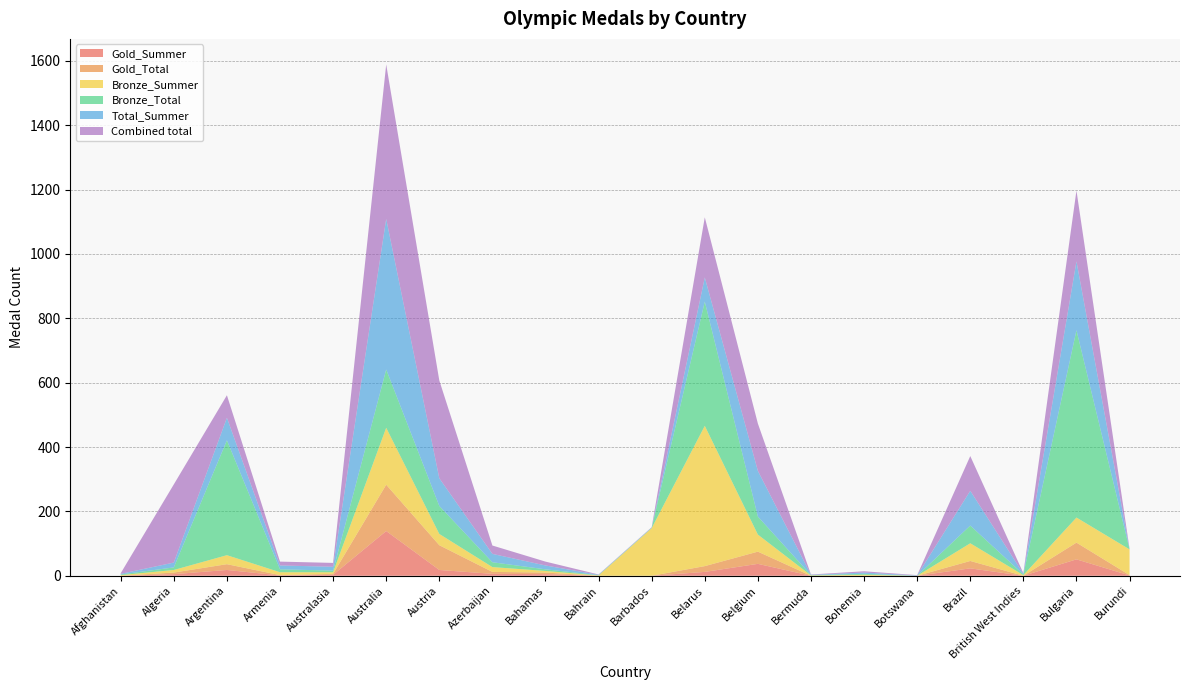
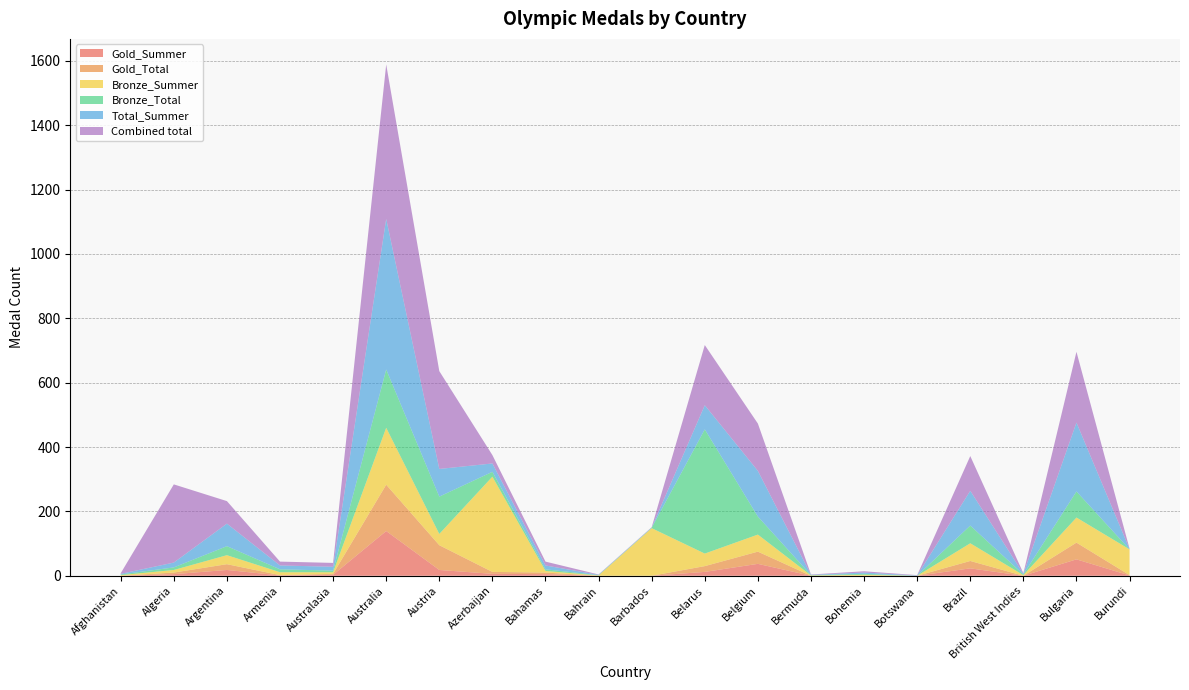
  {
    "Bronze_Summer": {
      "Algeria": 10,
      "Argentina": 30,
      "Armenia": 10,
      "Australia": 180,
      "Austria": 40,
-     "Azerbaijan": 20,
-     "Belarus": 440,
+     "Azerbaijan": 300,
+     "Belarus": 40,
      "Belgium": 50,
      "Brazil": 60,
      "Bulgaria": 80
    },
    "Bronze_Total": {
      "Algeria": 10,
-     "Argentina": 360,
+     "Argentina": 30,
      "Armenia": 10,
      "Australia": 180,
-     "Austria": 90,
+     "Austria": 120,
      "Azerbaijan": 20,
      "Belarus": 390,
      "Belgium": 60,
      "Brazil": 60,
-     "Bulgaria": 580
+     "Bulgaria": 80
    },
    "Total_Summer": {
      "Algeria": 20,
      "Argentina": 70,
      "Armenia": 10,
      "Australasia": 10,
      "Australia": 470,
      "Austria": 90,
      "Azerbaijan": 30,
      "Bahamas": 10,
      "Belarus": 80,
      "Belgium": 140,
      "Brazil": 110,
      "Bulgaria": 210
    },
    "Combined total": {
      "Algeria": 240,
      "Argentina": 70,
      "Armenia": 10,
      "Australasia": 10,
      "Australia": 480,
      "Austria": 300,
      "Azerbaijan": 30,
      "Bahamas": 10,
      "Belarus": 190,
      "Belgium": 150,
      "Brazil": 110,
      "Bulgaria": 220
    }
  }
